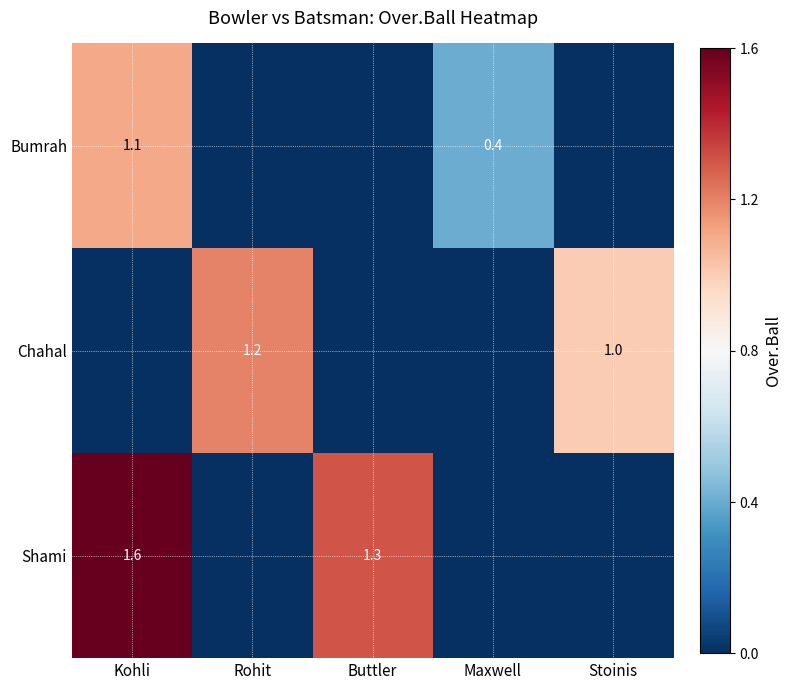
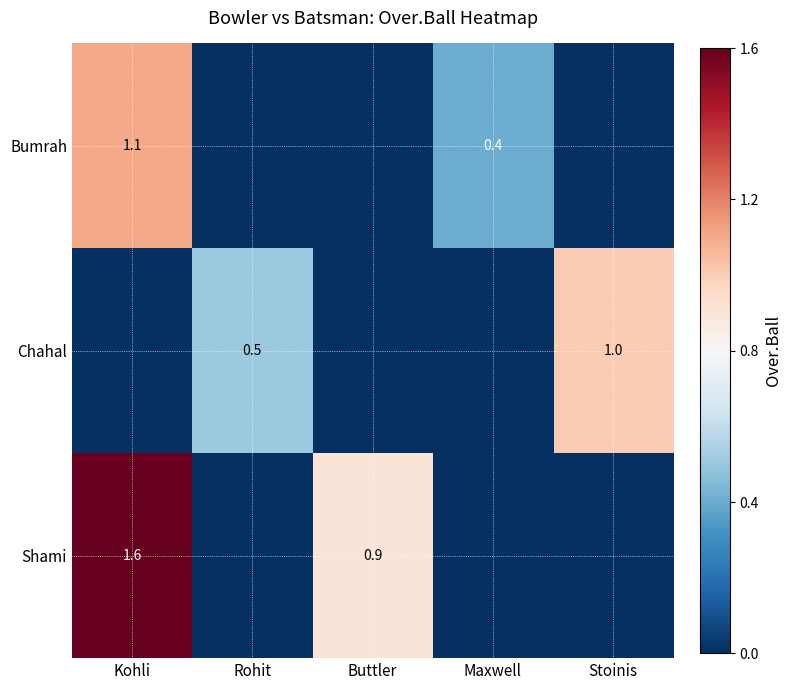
  {
    "Bumrah": {
      "Kohli": 1.1,
      "Maxwell": 0.4
    },
    "Chahal": {
-     "Rohit": 1.2,
+     "Rohit": 0.5,
      "Stoinis": 1.0
    },
    "Shami": {
      "Kohli": 1.6,
-     "Buttler": 1.3
+     "Buttler": 0.9
    }
  }
